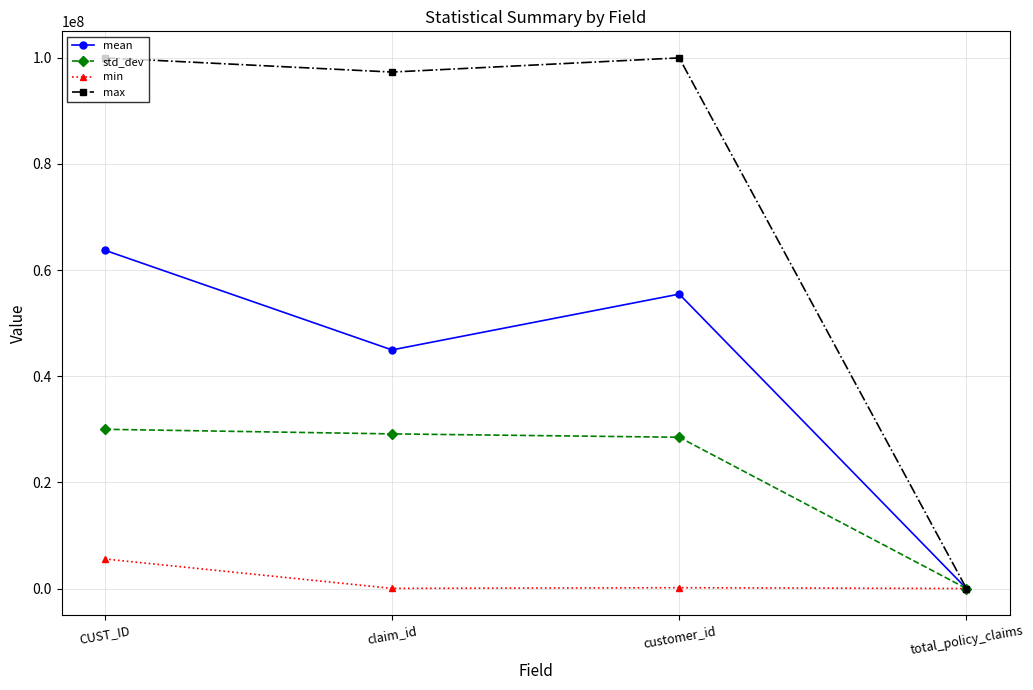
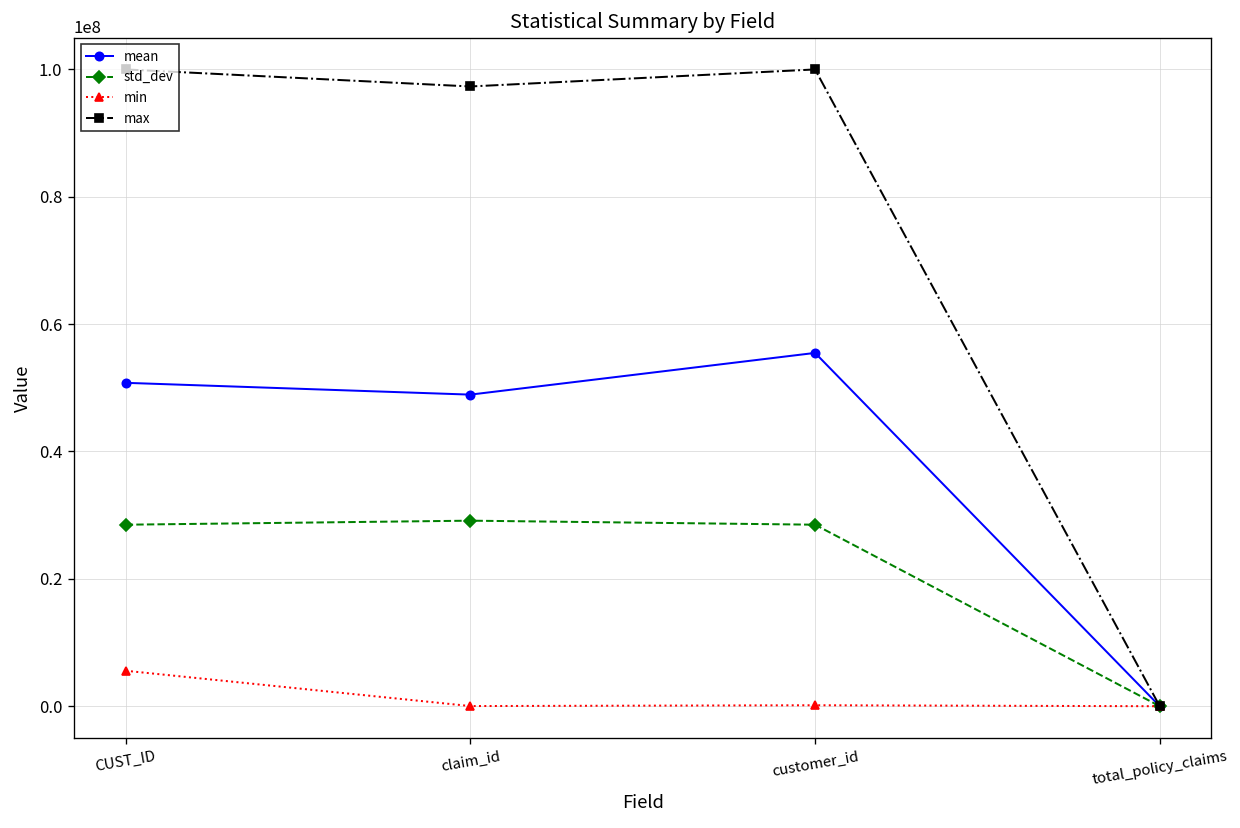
  {
    "mean": {
-     "CUST_ID": 64000000,
-     "claim_id": 45000000,
+     "CUST_ID": 51000000,
+     "claim_id": 49000000,
      "customer_id": 55000000
    },
    "std_dev": {
-     "CUST_ID": 30000000,
+     "CUST_ID": 28000000,
      "claim_id": 29000000,
      "customer_id": 28000000
    },
    "min": {
      "CUST_ID": 6000000,
      "claim_id": 0,
      "customer_id": 0
    },
    "max": {
      "claim_id": 97000000,
      "customer_id": 100000000
    }
  }
